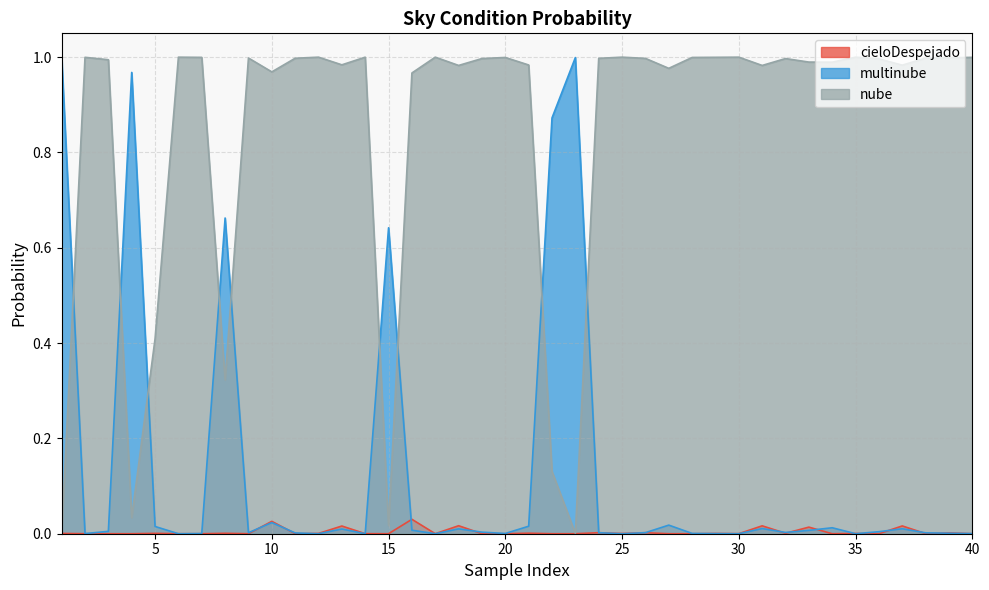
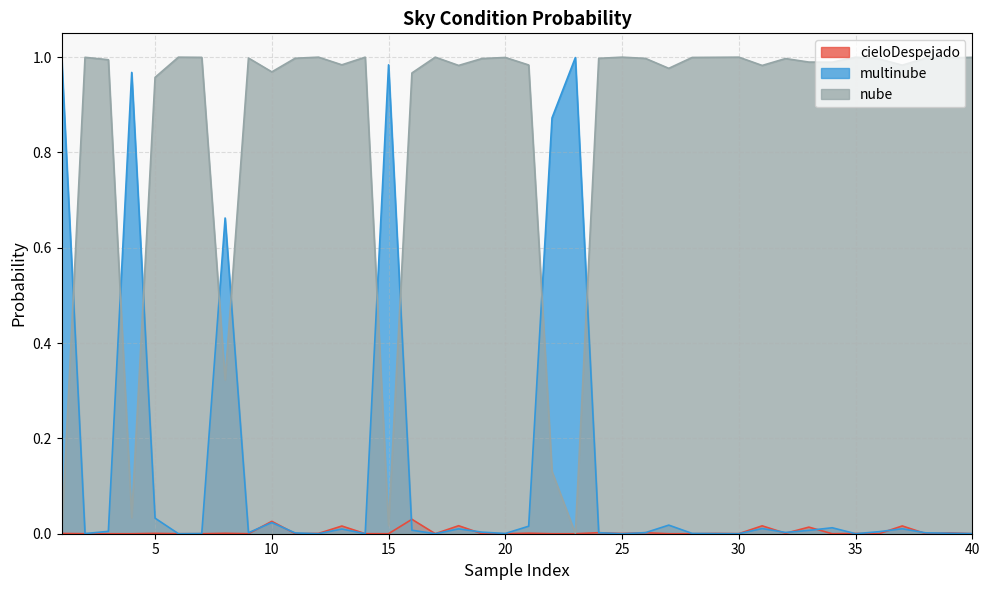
  {
    "cieloDespejado": {
      "5": 0.00,
      "15": 0.00
    },
    "multinube": {
-     "5": 0.02,
-     "15": 0.64
+     "5": 0.03,
+     "15": 0.98
    },
    "nube": {
-     "5": 0.41,
+     "5": 0.96,
      "10": 0.97,
      "15": 0.02,
      "20": 1.00,
      "25": 1.00,
      "30": 1.00,
      "40": 1.00
    }
  }
